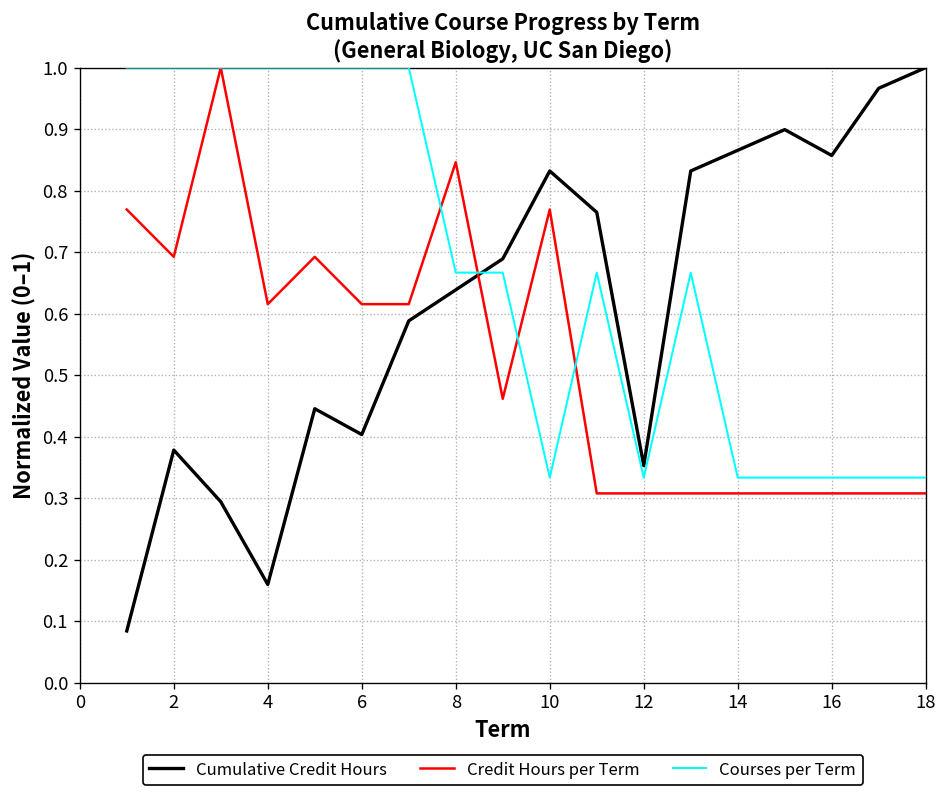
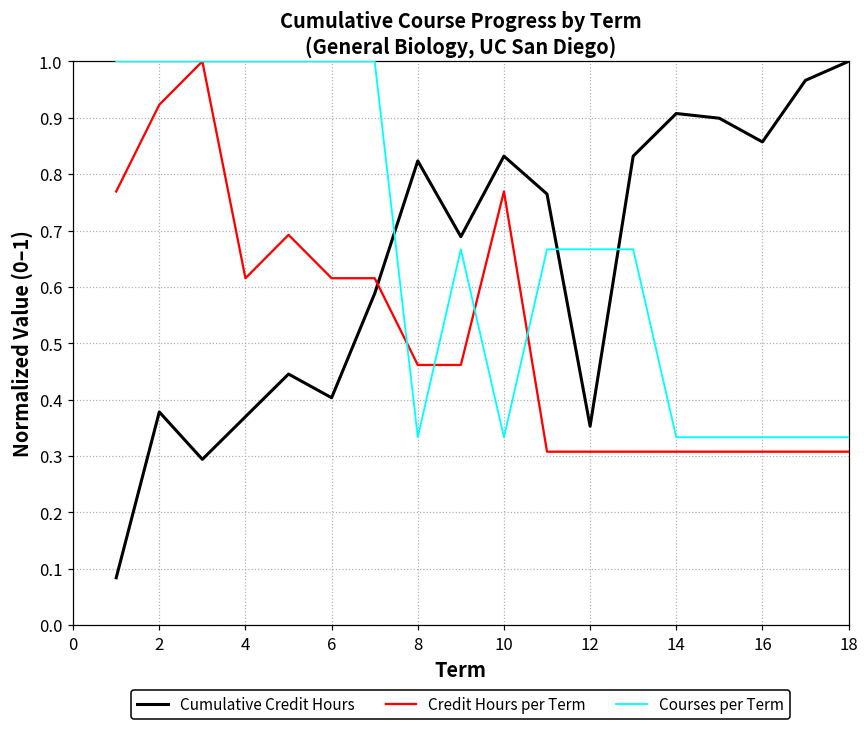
  {
    "Cumulative Credit Hours": {
      "2": 0.38,
-     "4": 0.16,
+     "4": 0.37,
      "6": 0.40,
-     "8": 0.64,
+     "8": 0.82,
      "10": 0.83,
      "12": 0.35,
-     "14": 0.87,
+     "14": 0.91,
      "16": 0.86,
      "18": 1.00
    },
    "Credit Hours per Term": {
-     "2": 0.69,
+     "2": 0.92,
      "4": 0.62,
      "6": 0.62,
-     "8": 0.85,
+     "8": 0.46,
      "10": 0.77,
      "12": 0.31,
      "14": 0.31,
      "16": 0.31,
      "18": 0.31
    },
    "Courses per Term": {
      "2": 1.00,
      "4": 1.00,
      "6": 1.00,
-     "8": 0.67,
+     "8": 0.33,
      "10": 0.33,
-     "12": 0.33,
+     "12": 0.67,
      "14": 0.33,
      "16": 0.33,
      "18": 0.33
    }
  }
